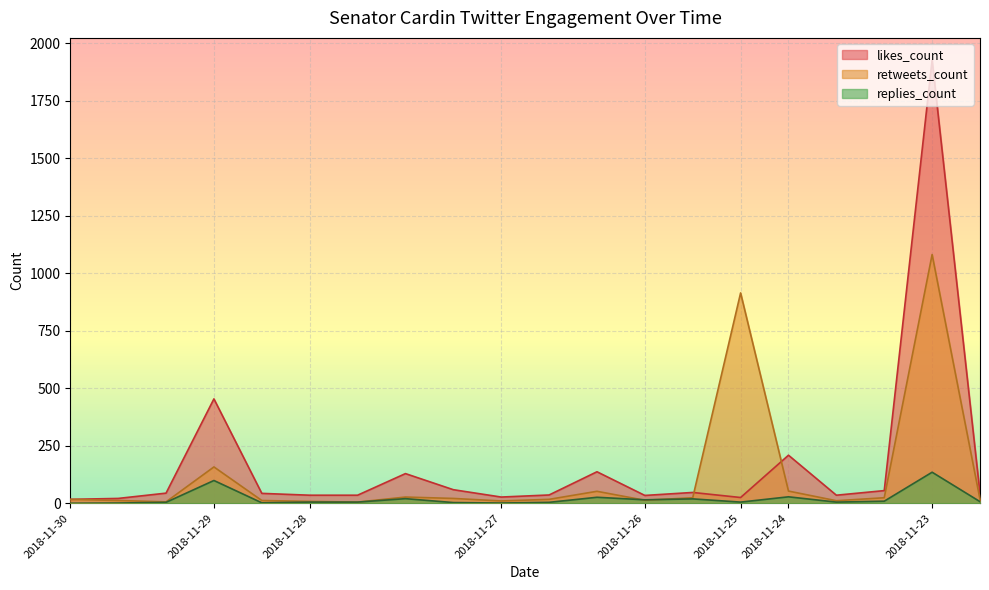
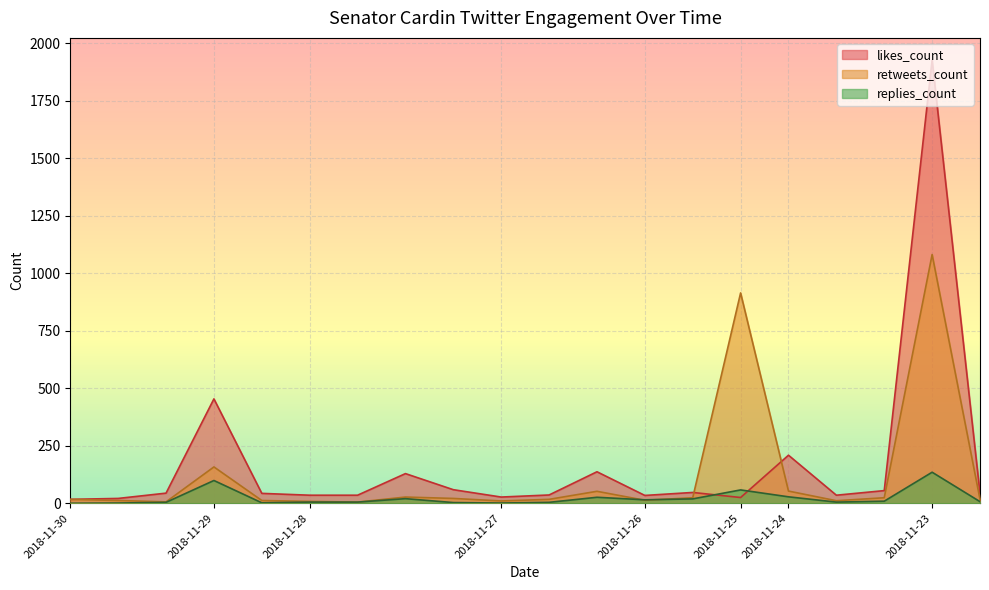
  {
    "likes_count": {
      "2018-11-25": 30
    },
    "retweets_count": {
      "2018-11-25": 920
    },
    "replies_count": {
-     "2018-11-25": 10
+     "2018-11-25": 60
    }
  }
